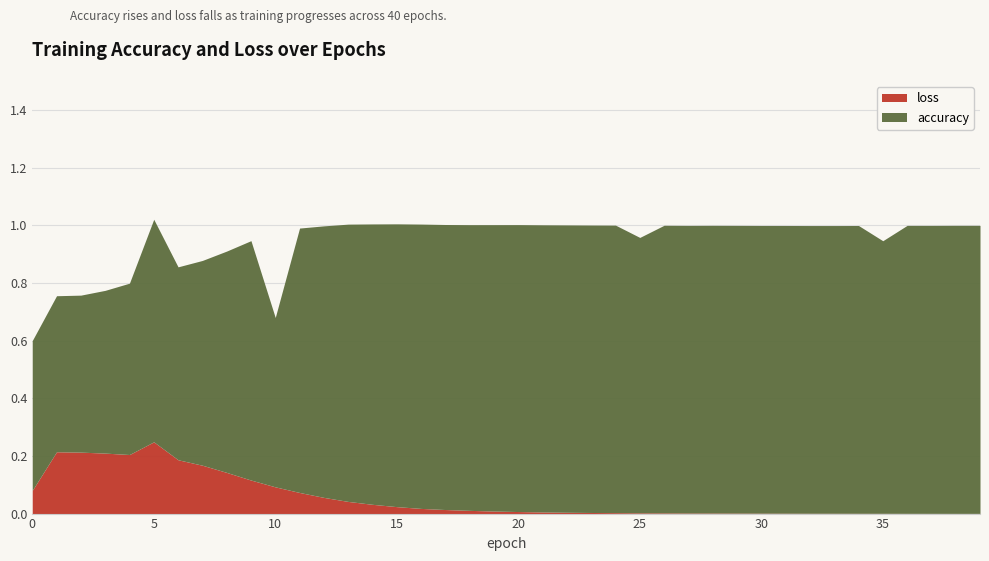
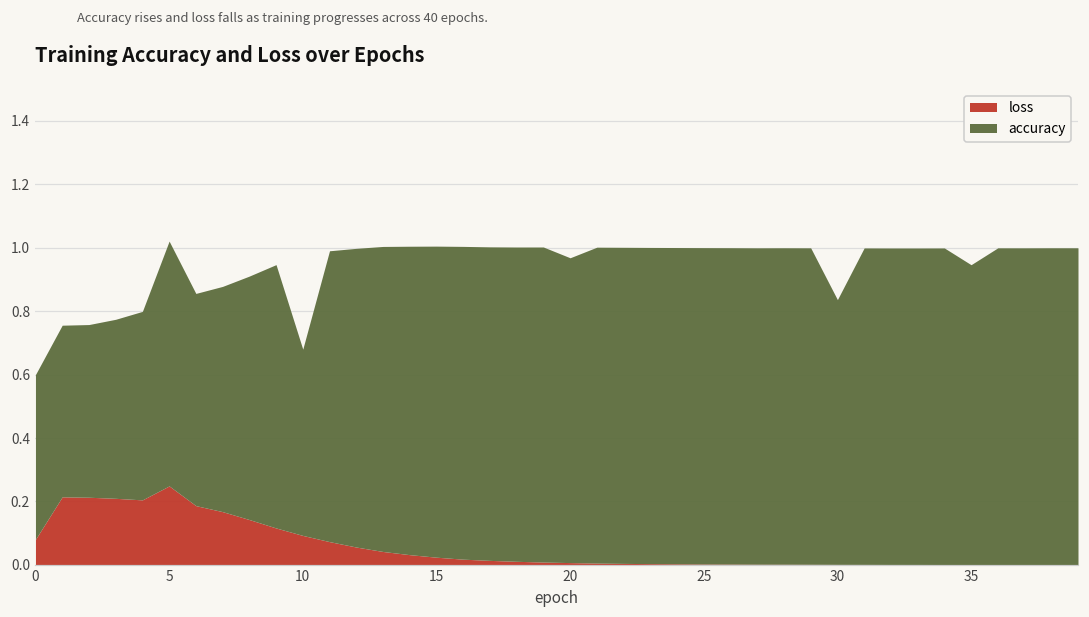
  {
    "loss": {
      "0": 0.08,
      "5": 0.25,
      "10": 0.09,
      "15": 0.02
    },
    "accuracy": {
      "0": 0.52,
      "5": 0.77,
      "10": 0.59,
      "15": 0.98,
-     "20": 0.99,
-     "25": 0.95,
-     "30": 1.00,
+     "20": 0.96,
+     "25": 1.00,
+     "30": 0.83,
      "35": 0.95
    }
  }
